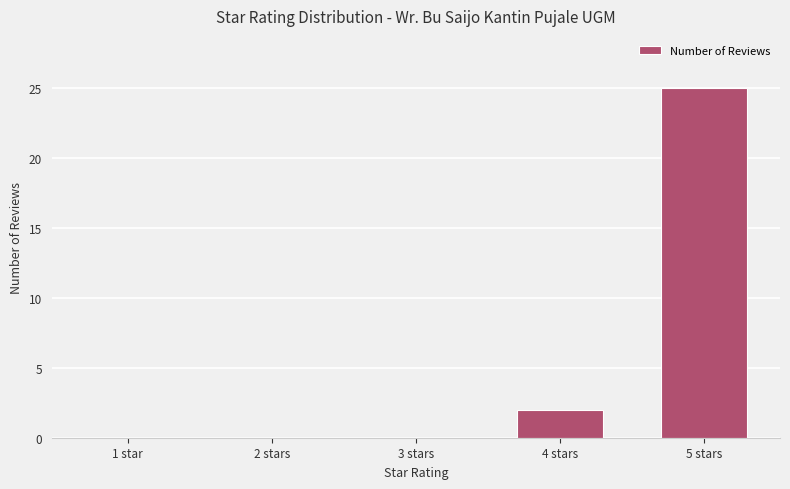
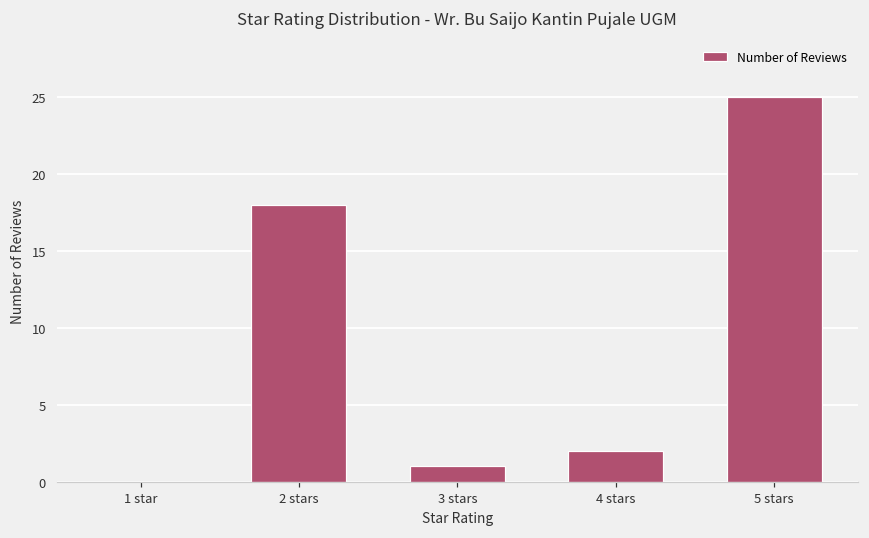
  {
    "1 star": 0,
-   "2 stars": 0,
-   "3 stars": 0,
+   "2 stars": 18,
+   "3 stars": 1,
    "4 stars": 2,
    "5 stars": 25
  }
